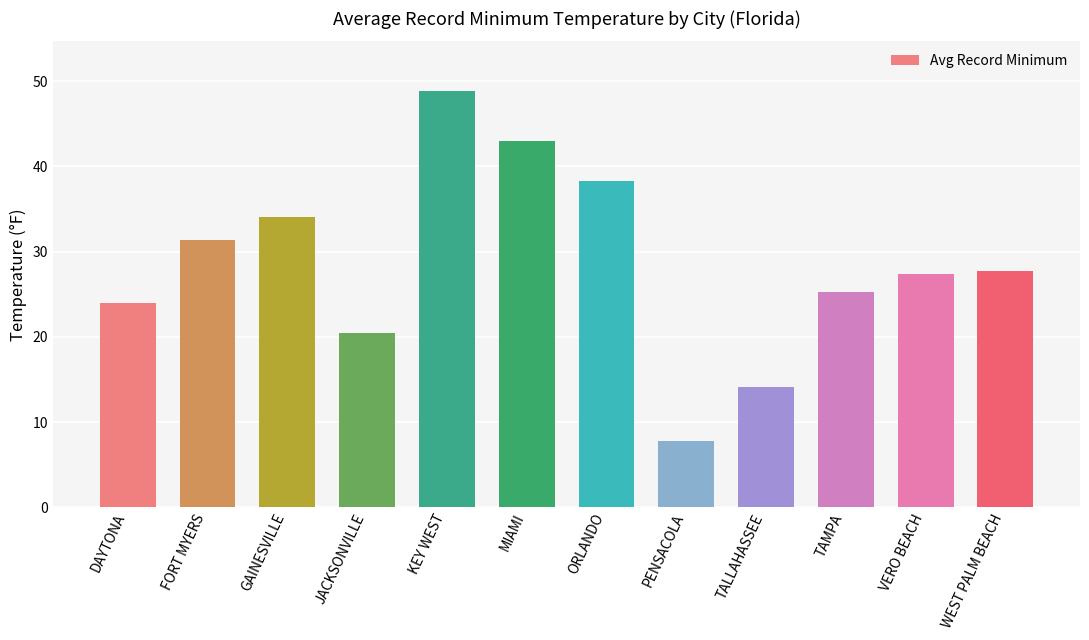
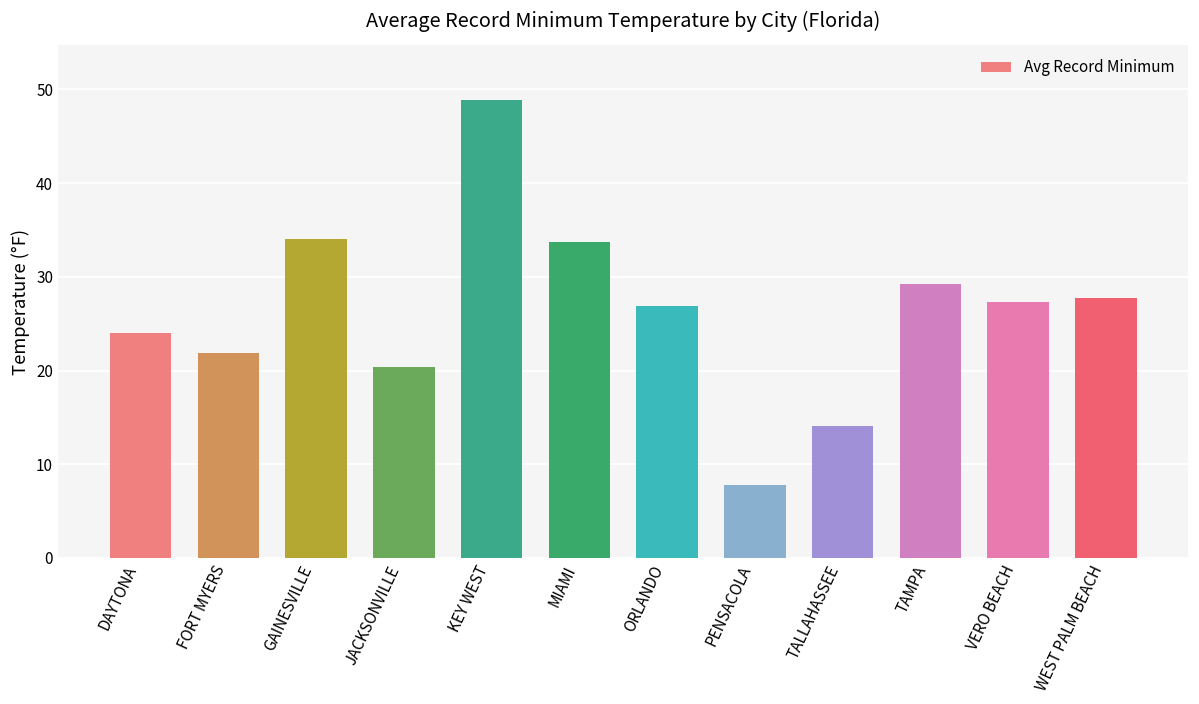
  {
    "DAYTONA": 24,
-   "FORT MYERS": 31,
+   "FORT MYERS": 22,
    "GAINESVILLE": 34,
    "JACKSONVILLE": 20,
    "KEY WEST": 49,
-   "MIAMI": 43,
-   "ORLANDO": 38,
+   "MIAMI": 34,
+   "ORLANDO": 27,
    "PENSACOLA": 8,
    "TALLAHASSEE": 14,
-   "TAMPA": 25,
+   "TAMPA": 29,
    "VERO BEACH": 27,
    "WEST PALM BEACH": 28
  }
